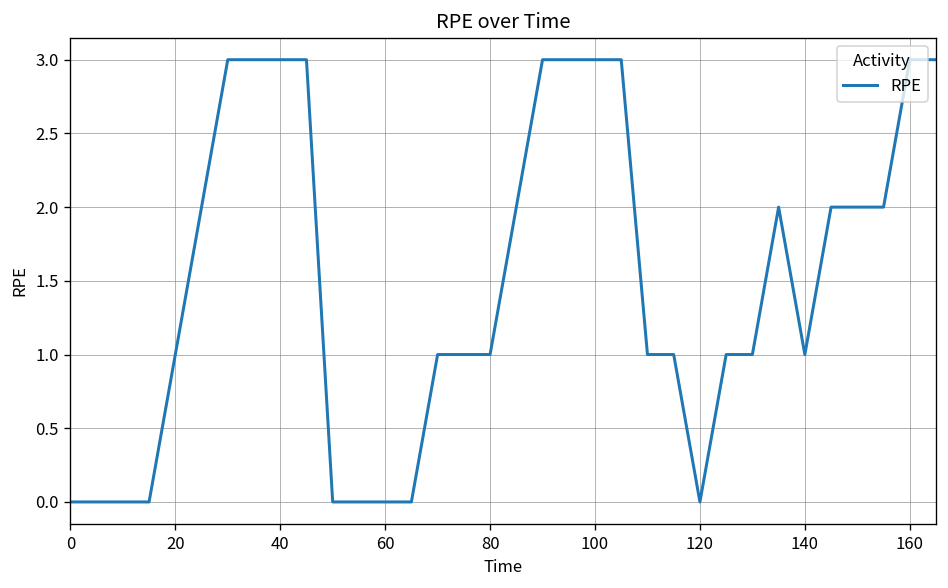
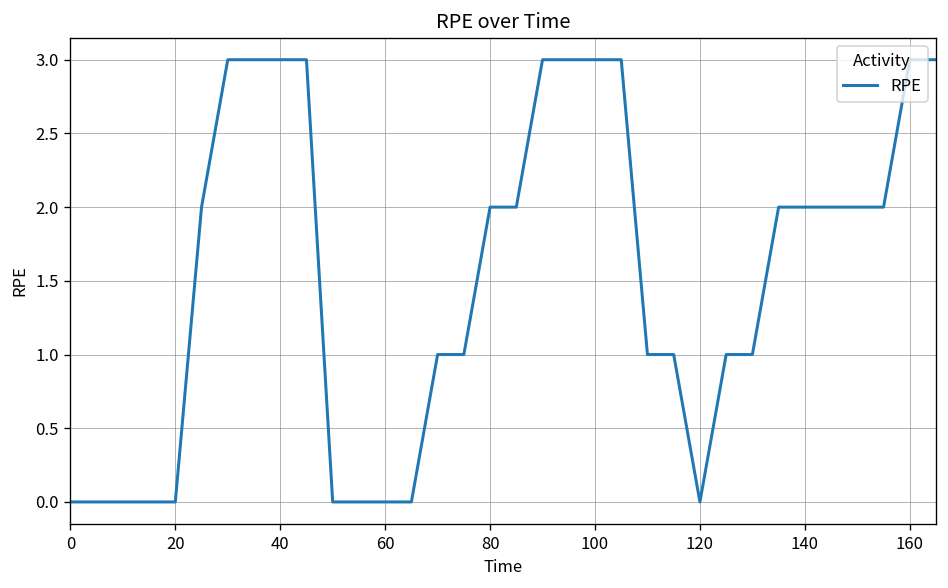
  {
    "0": 0,
-   "20": 1,
+   "20": 0,
    "40": 3,
    "60": 0,
-   "80": 1,
+   "80": 2,
    "100": 3,
    "120": 0,
-   "140": 1
+   "140": 2
  }
